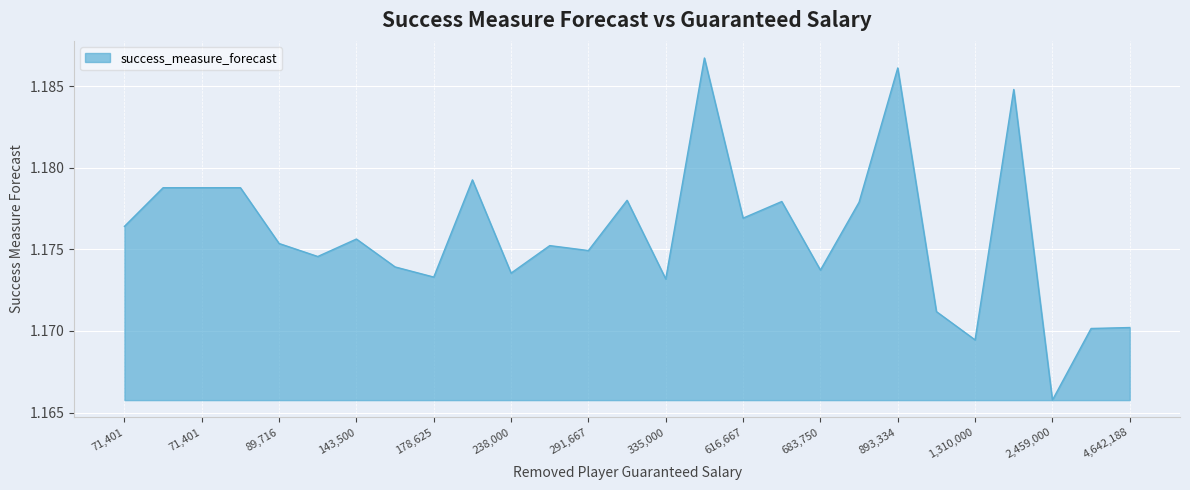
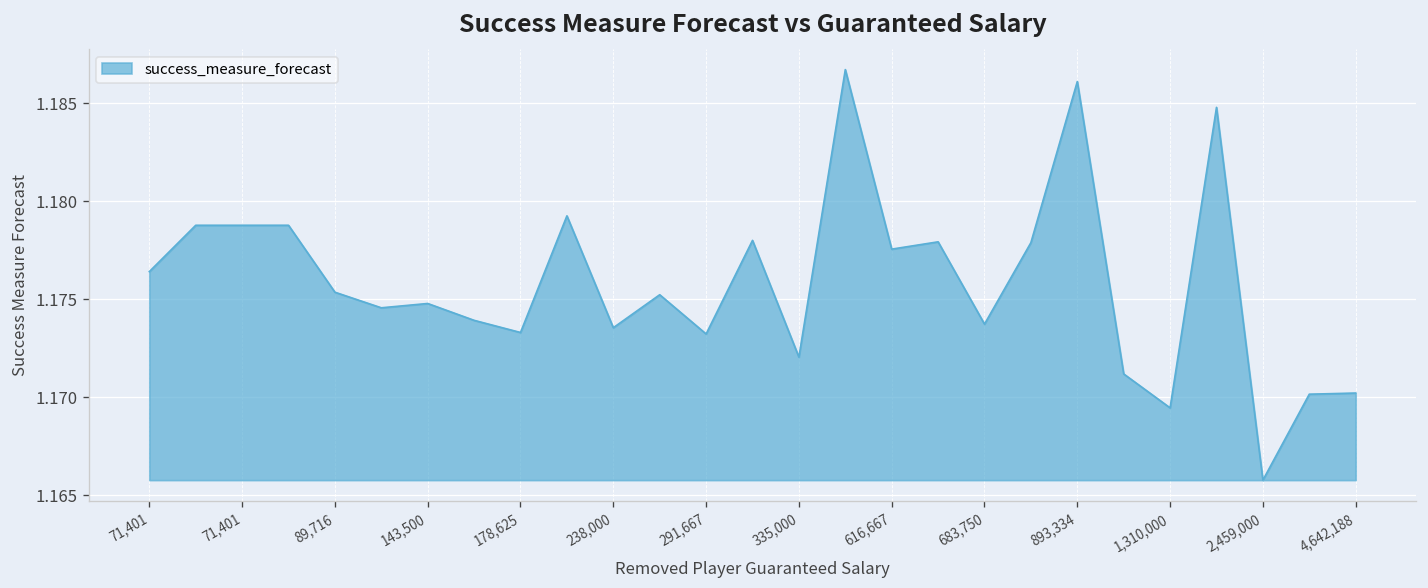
  {
    "89,716": 1.1754,
-   "143,500": 1.1756,
+   "143,500": 1.1748,
    "178,625": 1.1733,
    "238,000": 1.1735,
-   "291,667": 1.1749,
-   "335,000": 1.1732,
-   "616,667": 1.1769,
+   "291,667": 1.1732,
+   "335,000": 1.1720,
+   "616,667": 1.1776,
    "683,750": 1.1737,
    "893,334": 1.1861,
    "1,310,000": 1.1695,
    "2,459,000": 1.1658,
    "4,642,188": 1.1702
  }
